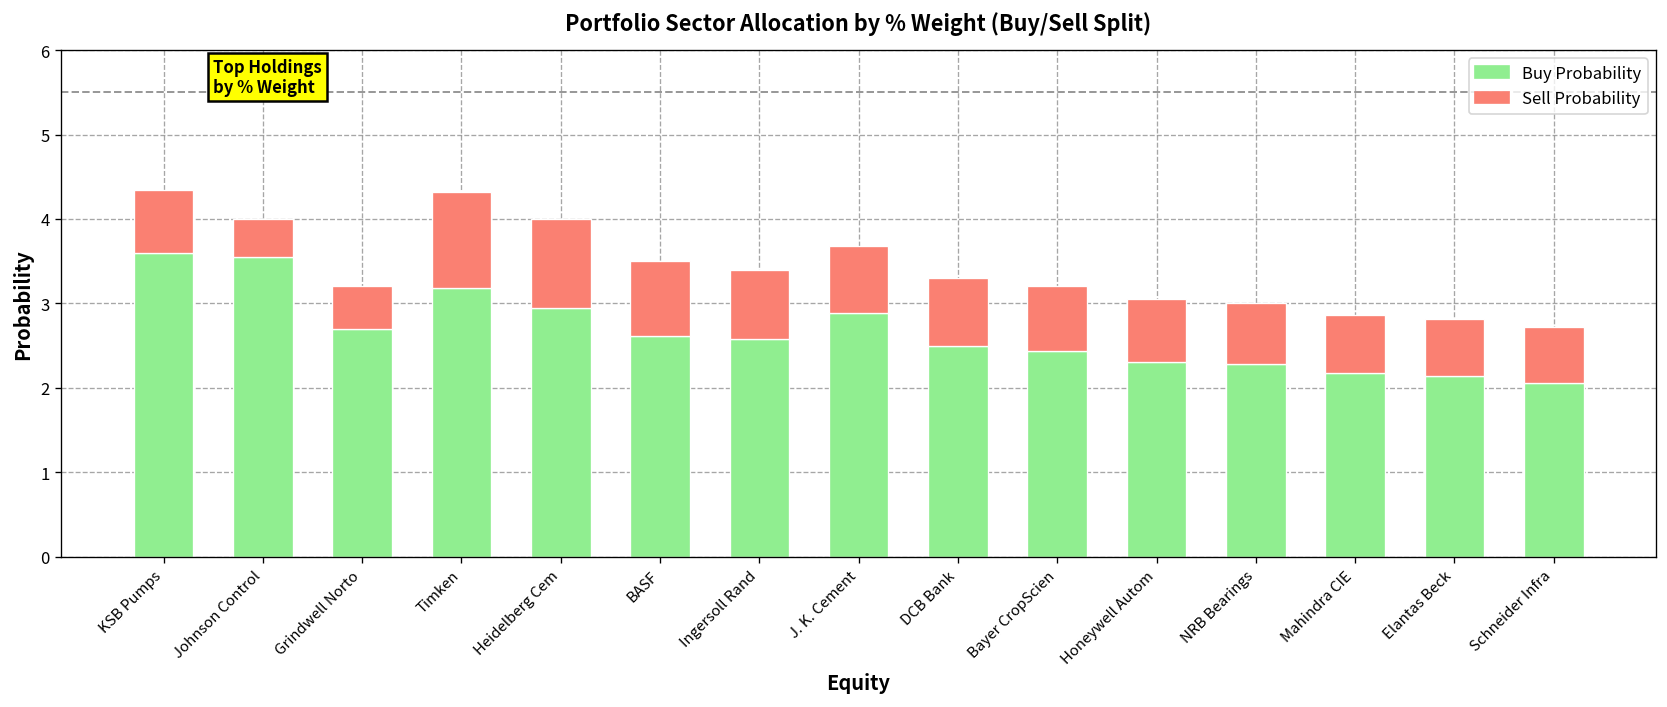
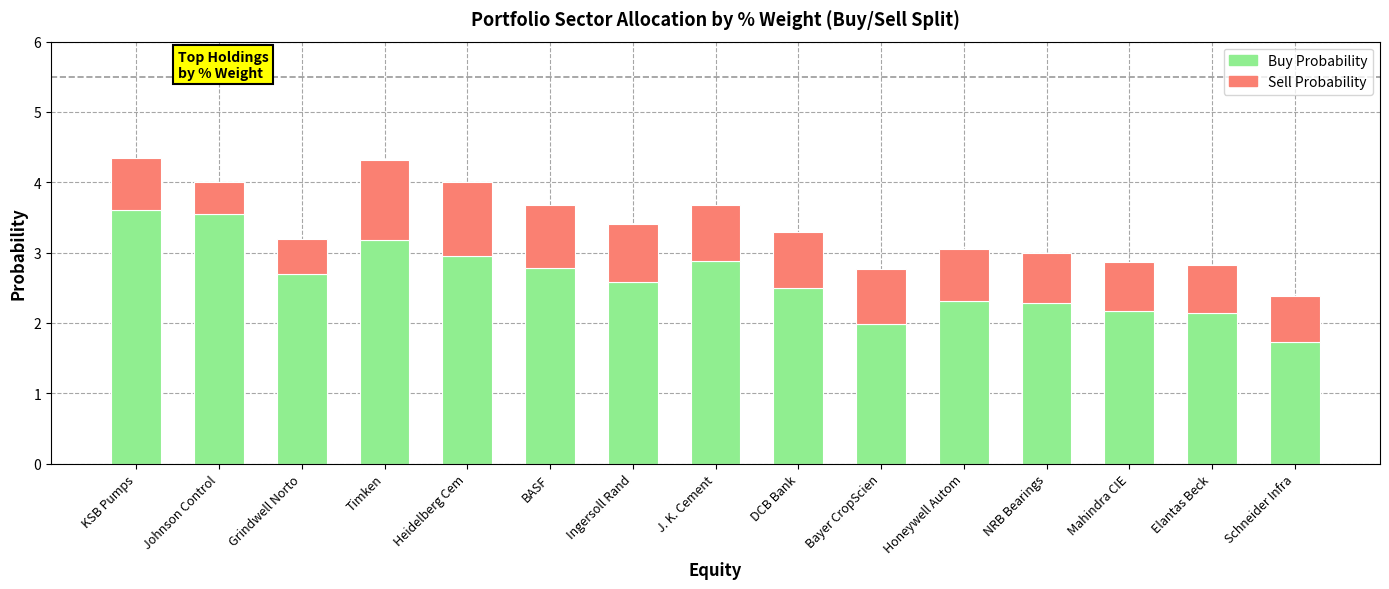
  {
    "Buy Probability": {
      "KSB Pumps": 3.6,
      "Johnson Control": 3.6,
      "Grindwell Norto": 2.7,
      "Timken": 3.2,
      "Heidelberg Cem": 3.0,
-     "BASF": 2.6,
+     "BASF": 2.8,
      "Ingersoll Rand": 2.6,
      "J. K. Cement": 2.9,
      "DCB Bank": 2.5,
-     "Bayer CropScien": 2.4,
+     "Bayer CropScien": 2.0,
      "Honeywell Autom": 2.3,
      "NRB Bearings": 2.3,
      "Mahindra CIE": 2.2,
      "Elantas Beck": 2.1,
-     "Schneider Infra": 2.1
+     "Schneider Infra": 1.7
    },
    "Sell Probability": {
      "KSB Pumps": 0.7,
      "Johnson Control": 0.4,
      "Grindwell Norto": 0.5,
      "Timken": 1.1,
      "Heidelberg Cem": 1.1,
      "BASF": 0.9,
      "Ingersoll Rand": 0.8,
      "J. K. Cement": 0.8,
      "DCB Bank": 0.8,
      "Bayer CropScien": 0.8,
      "Honeywell Autom": 0.7,
      "NRB Bearings": 0.7,
      "Mahindra CIE": 0.7,
      "Elantas Beck": 0.7,
      "Schneider Infra": 0.7
    }
  }
